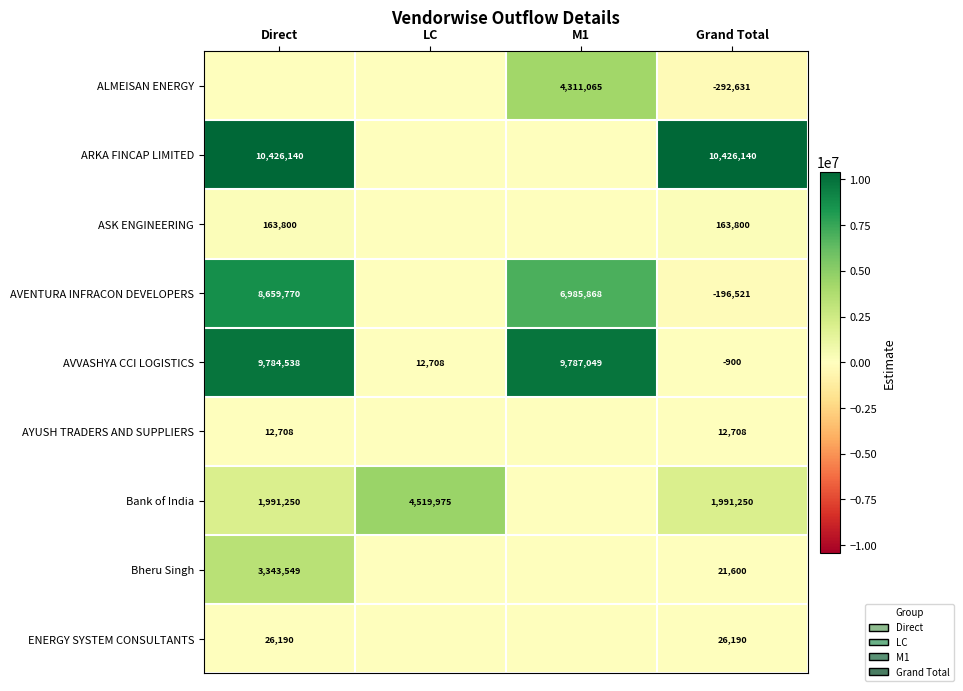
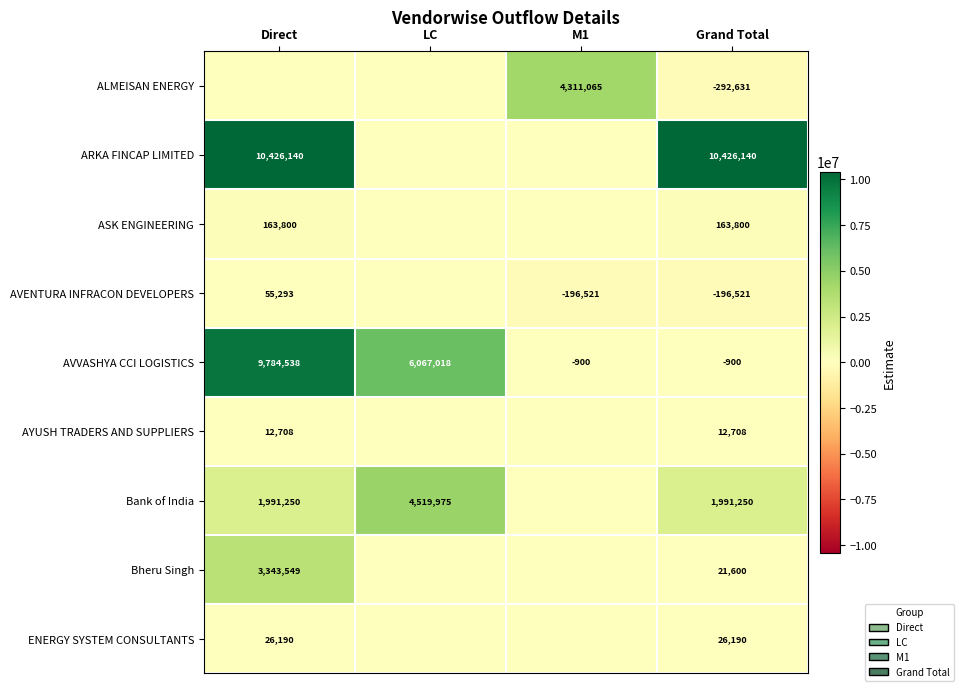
  {
    "ALMEISAN ENERGY": {
      "M1": "4,311,065",
      "Grand Total": "-292,631"
    },
    "ARKA FINCAP LIMITED": {
      "Direct": "10,426,140",
      "Grand Total": "10,426,140"
    },
    "ASK ENGINEERING": {
      "Direct": "163,800",
      "Grand Total": "163,800"
    },
    "AVENTURA INFRACON DEVELOPERS": {
-     "Direct": "8,659,770",
-     "M1": "6,985,868",
+     "Direct": "55,293",
+     "M1": "-196,521",
      "Grand Total": "-196,521"
    },
    "AVVASHYA CCI LOGISTICS": {
      "Direct": "9,784,538",
-     "LC": "12,708",
-     "M1": "9,787,049",
+     "LC": "6,067,018",
+     "M1": "-900",
      "Grand Total": "-900"
    },
    "AYUSH TRADERS AND SUPPLIERS": {
      "Direct": "12,708",
      "Grand Total": "12,708"
    },
    "Bank of India": {
      "Direct": "1,991,250",
      "LC": "4,519,975",
      "Grand Total": "1,991,250"
    },
    "Bheru Singh": {
      "Direct": "3,343,549",
      "Grand Total": "21,600"
    },
    "ENERGY SYSTEM CONSULTANTS": {
      "Direct": "26,190",
      "Grand Total": "26,190"
    }
  }
